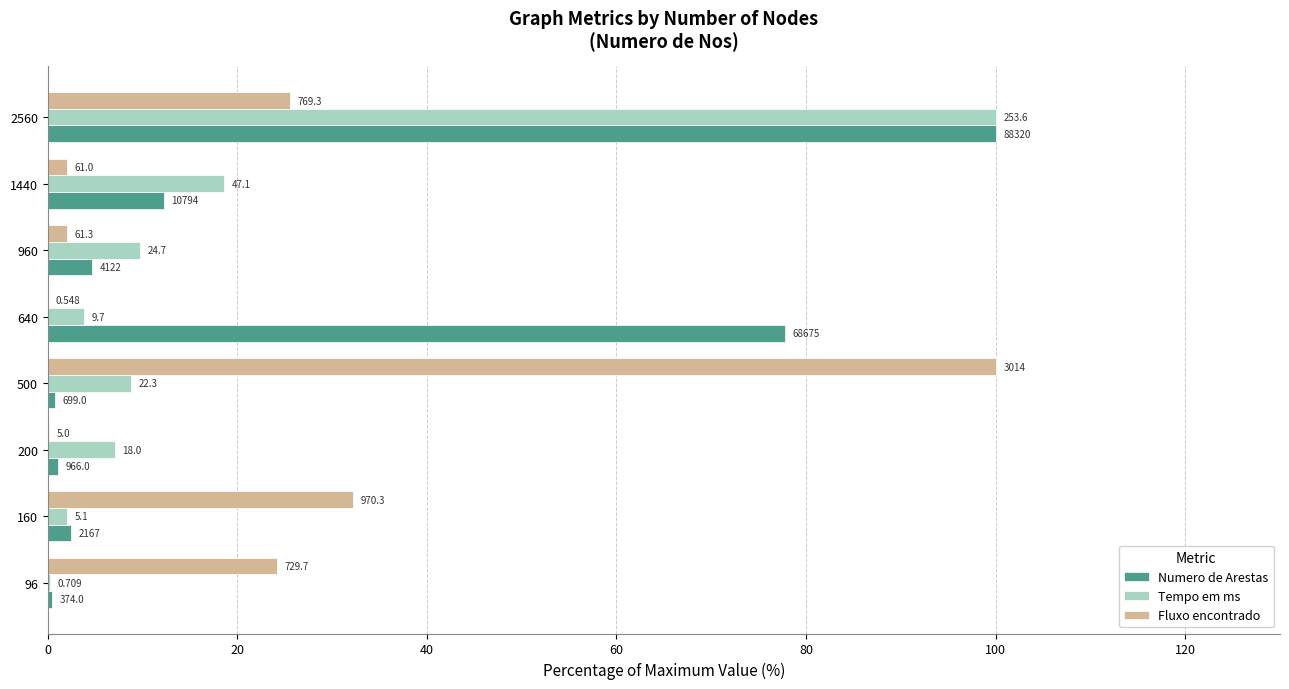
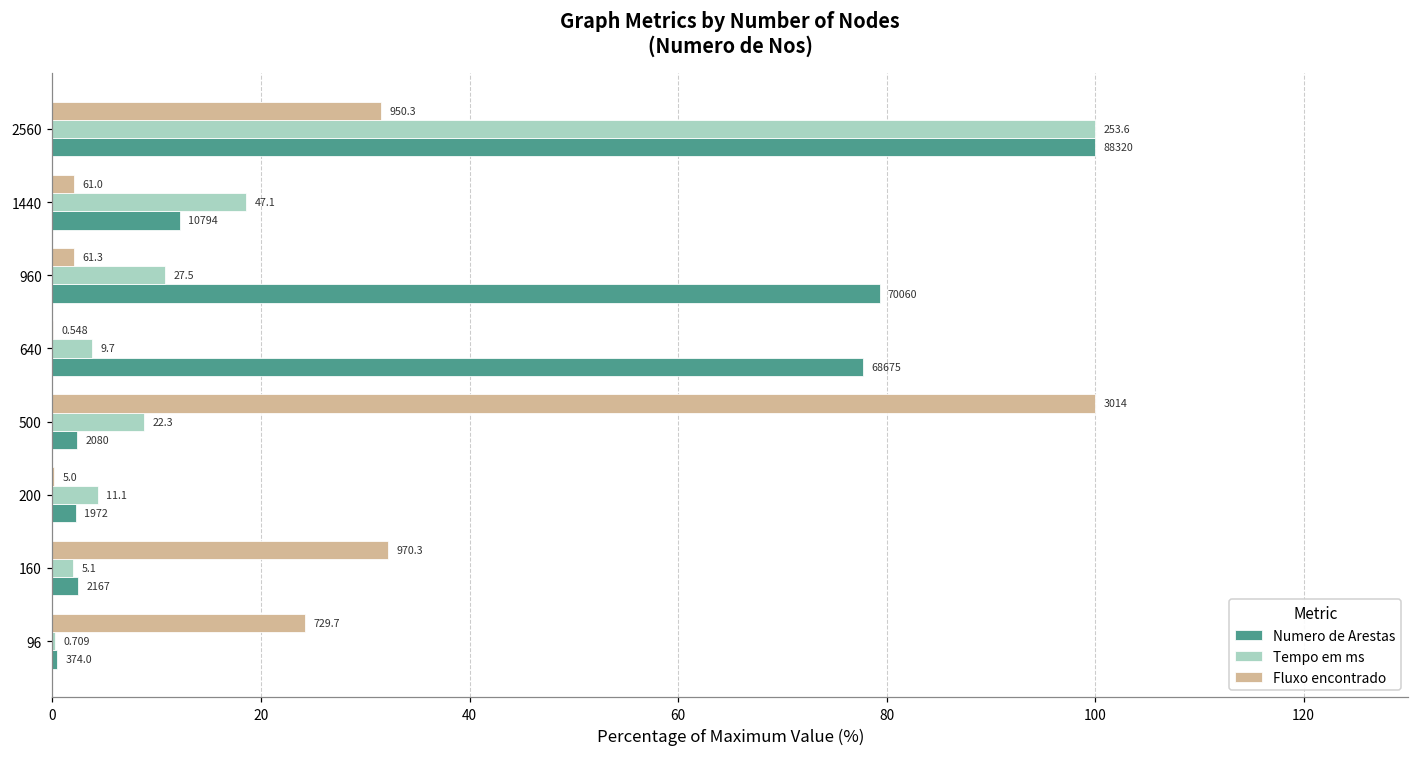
  {
    "Numero de Arestas": {
-     "960": 4122,
-     "500": 699.0,
-     "200": 966.0
+     "960": 70060,
+     "500": 2080,
+     "200": 1972
    },
    "Tempo em ms": {
-     "960": 24.7,
-     "200": 18.0
+     "960": 27.5,
+     "200": 11.1
    },
    "Fluxo encontrado": {
-     "2560": 769.3
+     "2560": 950.3
    }
  }
